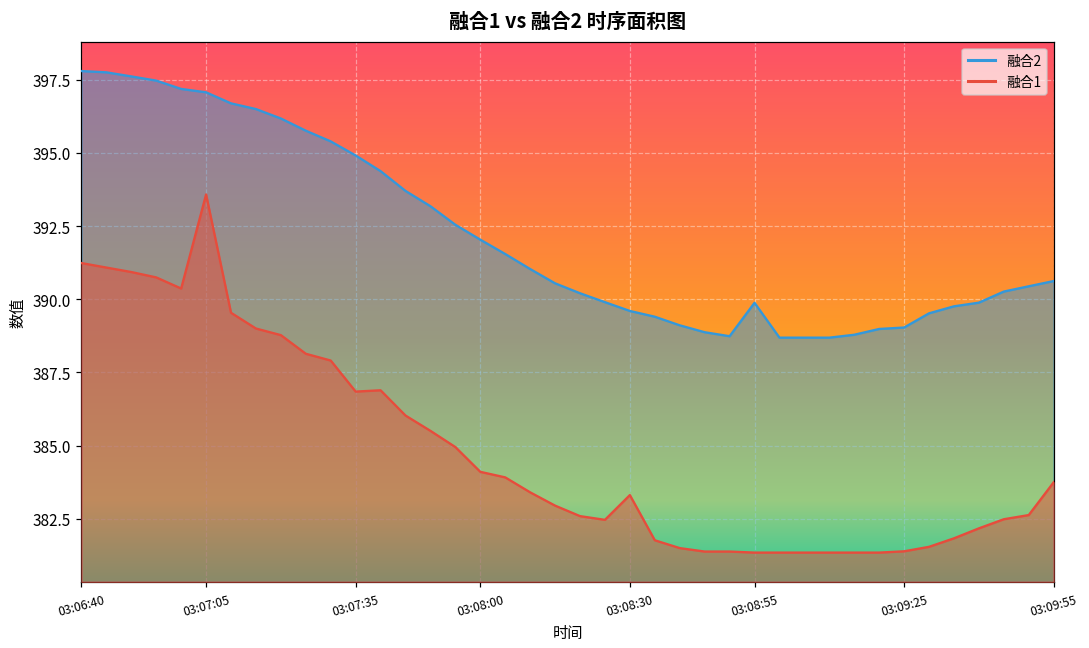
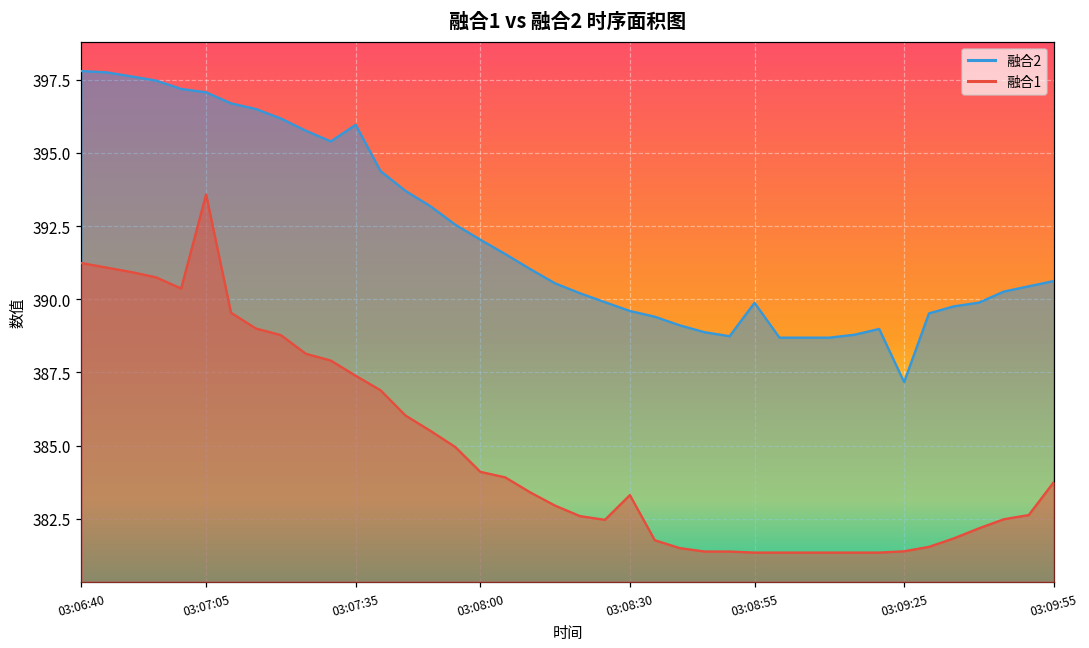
  {
    "融合2": {
      "03:06:40": 397.8,
      "03:07:05": 397.1,
-     "03:07:35": 394.9,
+     "03:07:35": 396.0,
      "03:08:00": 392.0,
      "03:08:30": 389.6,
      "03:08:55": 389.9,
-     "03:09:25": 389.0,
+     "03:09:25": 387.2,
      "03:09:55": 390.6
    },
    "融合1": {
      "03:06:40": 391.2,
      "03:07:05": 393.6,
-     "03:07:35": 386.8,
+     "03:07:35": 387.4,
      "03:08:00": 384.1,
      "03:08:30": 383.3,
      "03:08:55": 381.3,
      "03:09:25": 381.4,
      "03:09:55": 383.7
    }
  }
